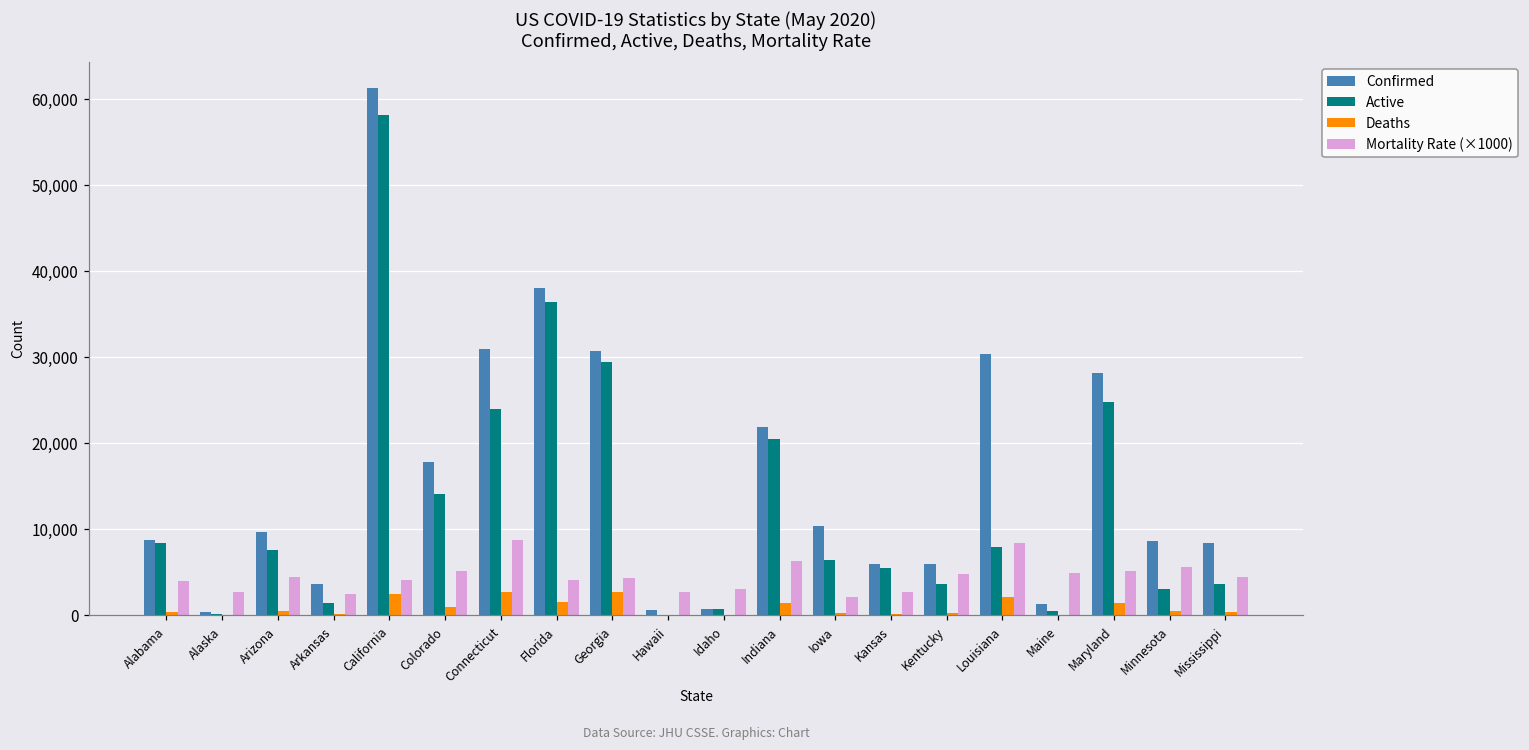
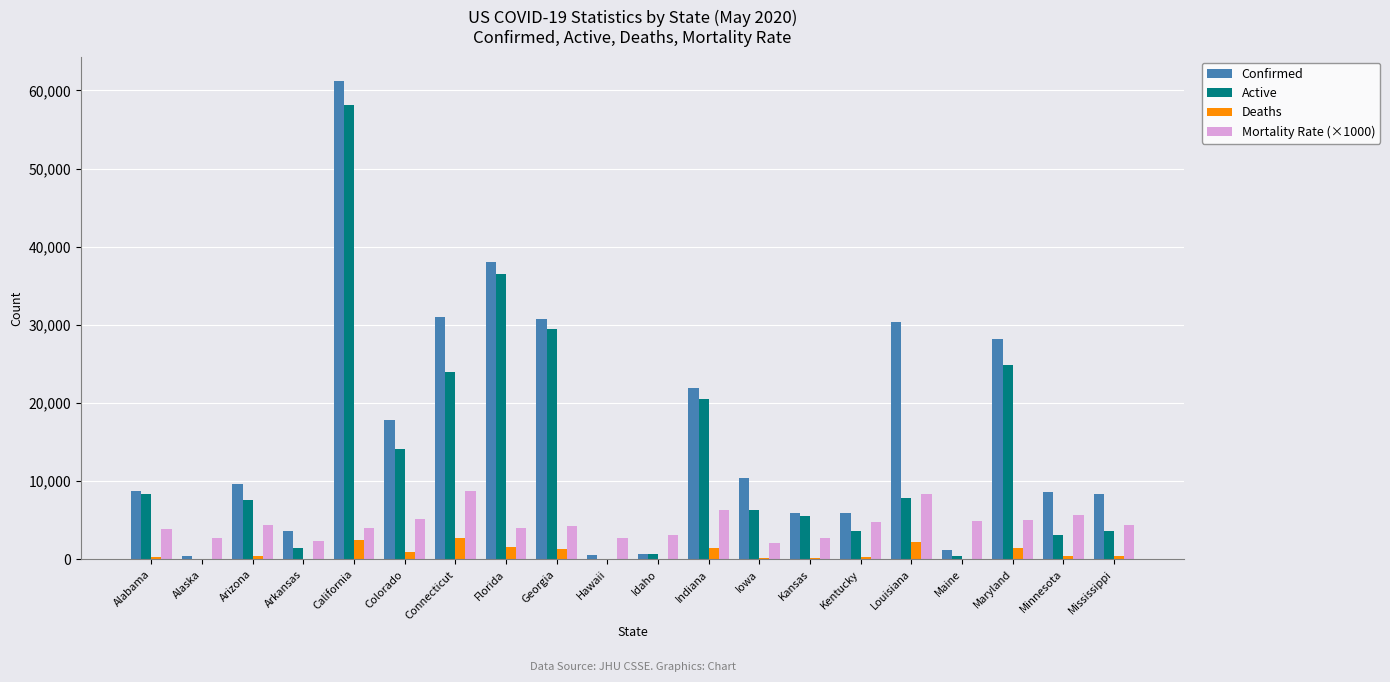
  {
    "Confirmed": {
      "Alabama": "9,000",
      "Alaska": "0",
      "Arizona": "10,000",
      "Arkansas": "4,000",
      "California": "61,000",
      "Colorado": "18,000",
      "Connecticut": "31,000",
      "Florida": "38,000",
      "Georgia": "31,000",
      "Hawaii": "1,000",
      "Idaho": "1,000",
      "Indiana": "22,000",
      "Iowa": "10,000",
      "Kansas": "6,000",
      "Kentucky": "6,000",
      "Louisiana": "30,000",
      "Maine": "1,000",
      "Maryland": "28,000",
      "Minnesota": "9,000",
      "Mississippi": "8,000"
    },
    "Active": {
      "Alabama": "8,000",
      "Arizona": "8,000",
      "Arkansas": "1,000",
      "California": "58,000",
      "Colorado": "14,000",
      "Connecticut": "24,000",
      "Florida": "36,000",
      "Georgia": "29,000",
      "Idaho": "1,000",
      "Indiana": "20,000",
      "Iowa": "6,000",
      "Kansas": "6,000",
      "Kentucky": "4,000",
      "Louisiana": "8,000",
      "Maine": "0",
      "Maryland": "25,000",
      "Minnesota": "3,000",
      "Mississippi": "4,000"
    },
    "Deaths": {
      "Alabama": "0",
      "Arizona": "0",
      "California": "2,000",
      "Colorado": "1,000",
      "Connecticut": "3,000",
      "Florida": "2,000",
-     "Georgia": "3,000",
+     "Georgia": "1,000",
      "Indiana": "1,000",
      "Louisiana": "2,000",
      "Maryland": "1,000",
      "Minnesota": "0",
      "Mississippi": "0"
    },
    "Mortality Rate (×1000)": {
      "Alabama": "4,000",
      "Alaska": "3,000",
      "Arizona": "4,000",
      "Arkansas": "2,000",
      "California": "4,000",
      "Colorado": "5,000",
      "Connecticut": "9,000",
      "Florida": "4,000",
      "Georgia": "4,000",
      "Hawaii": "3,000",
      "Idaho": "3,000",
      "Indiana": "6,000",
      "Iowa": "2,000",
      "Kansas": "3,000",
      "Kentucky": "5,000",
      "Louisiana": "8,000",
      "Maine": "5,000",
      "Maryland": "5,000",
      "Minnesota": "6,000",
      "Mississippi": "4,000"
    }
  }
